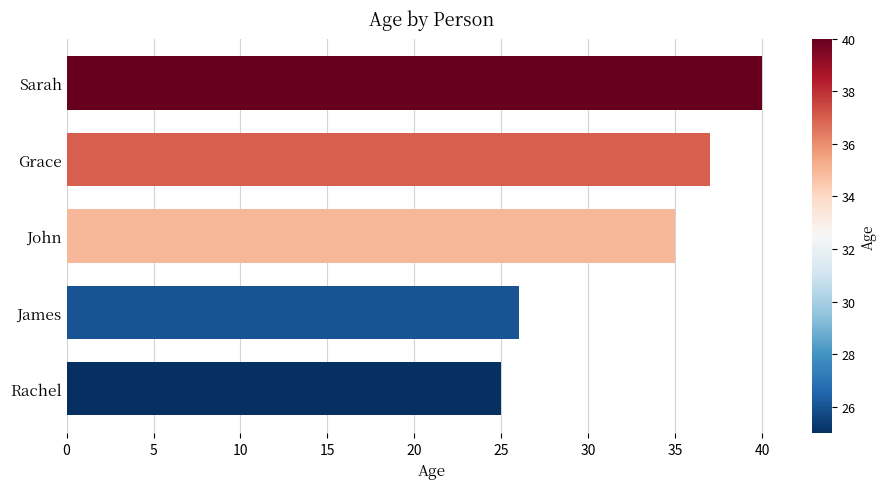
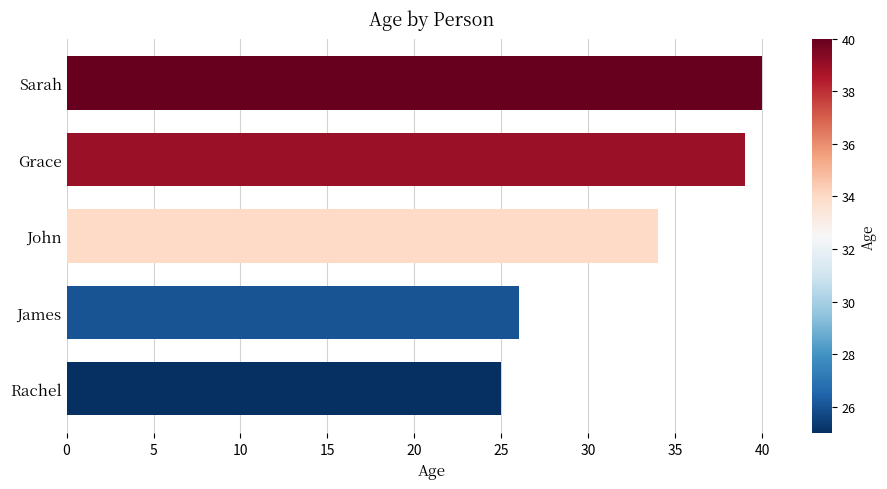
  {
    "Sarah": 40,
-   "Grace": 37,
-   "John": 35,
+   "Grace": 39,
+   "John": 34,
    "James": 26,
    "Rachel": 25
  }
